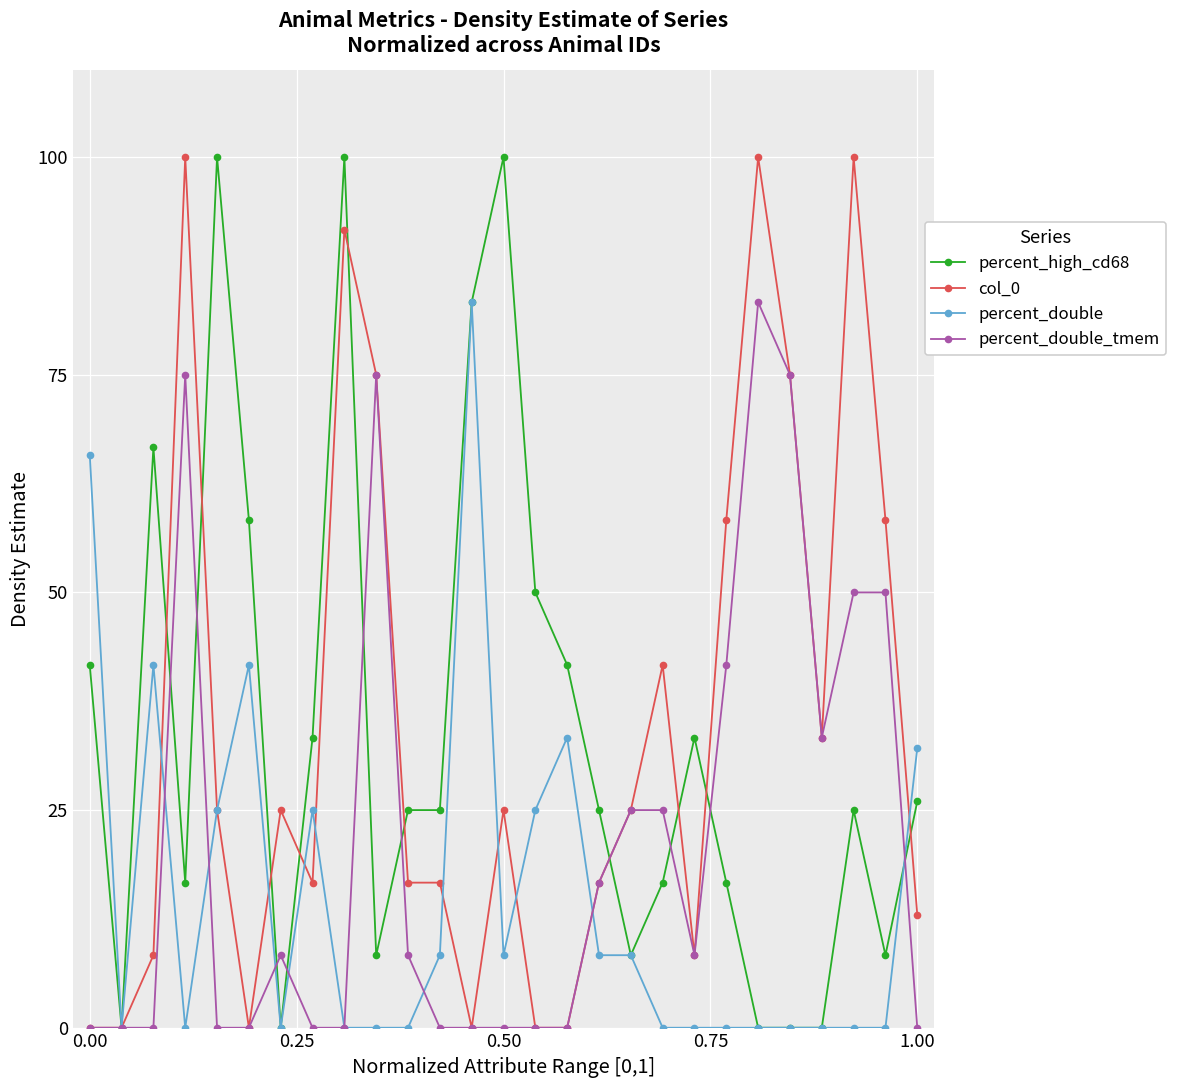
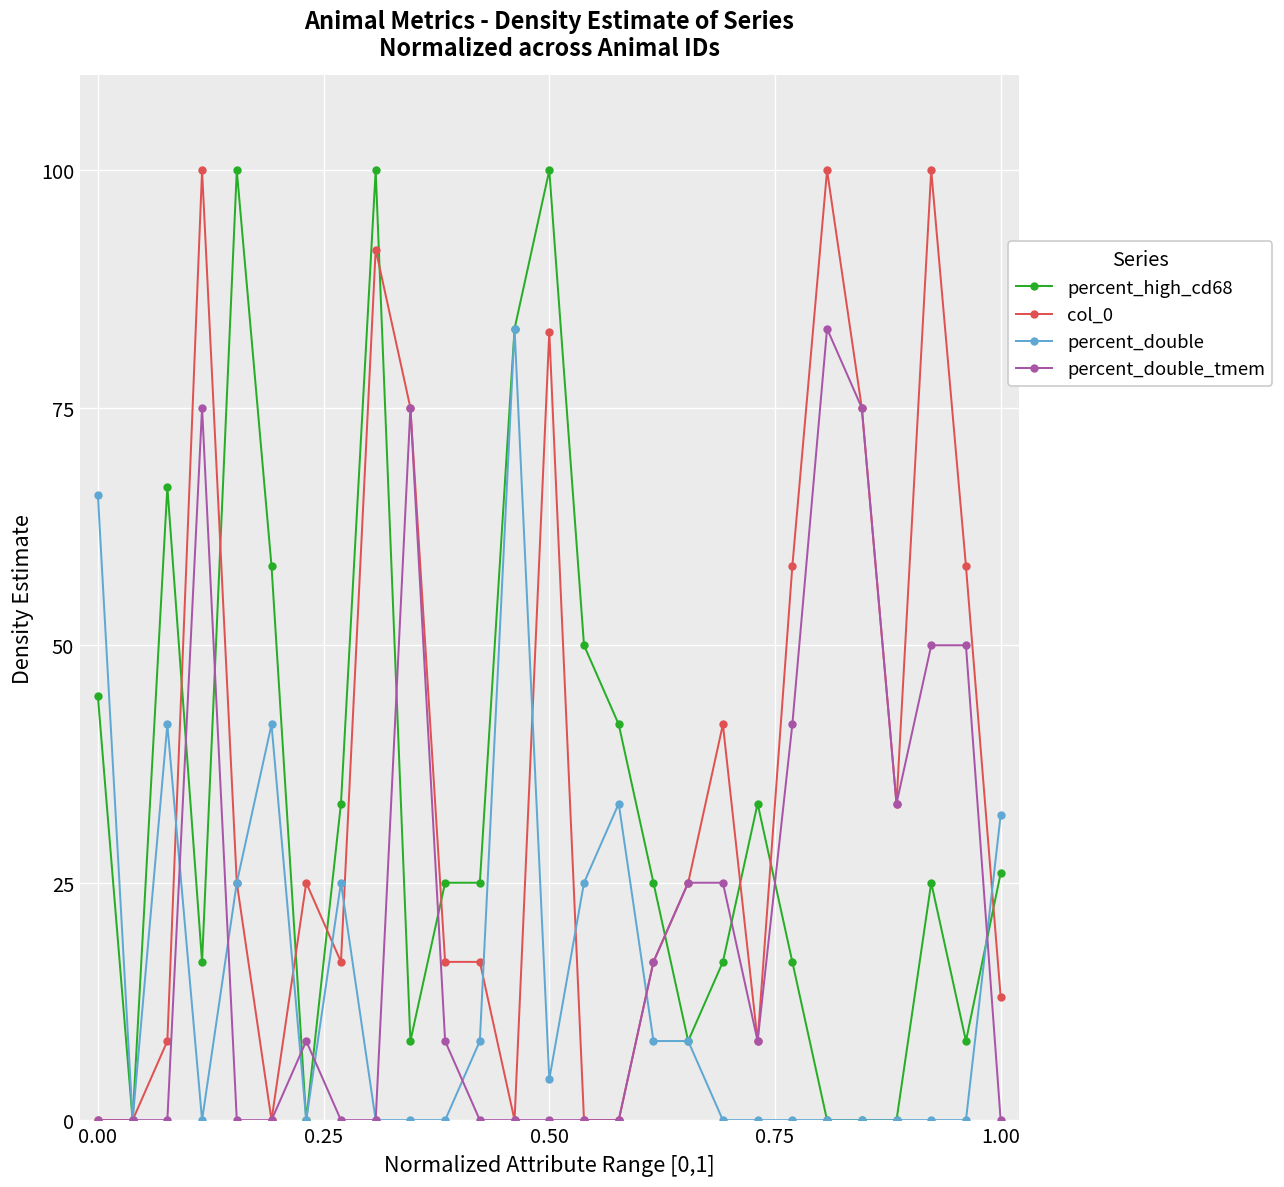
  {
    "percent_high_cd68": {
-     "0.00": 42,
+     "0.00": 45,
      "0.50": 100,
      "1.00": 26
    },
    "col_0": {
-     "0.50": 25,
+     "0.50": 83,
      "1.00": 13
    },
    "percent_double": {
      "0.00": 66,
-     "0.50": 8,
+     "0.50": 4,
      "1.00": 32
    },
    "percent_double_tmem": {
      "0.50": 0,
      "1.00": 0
    }
  }
